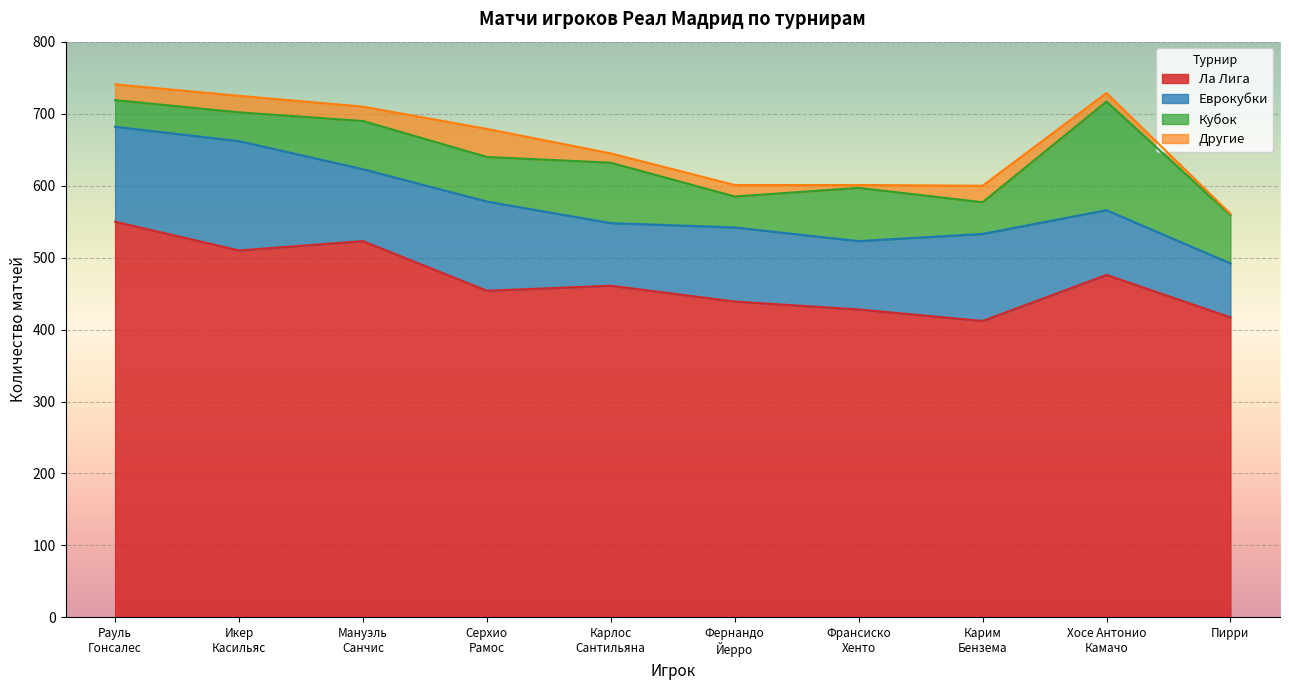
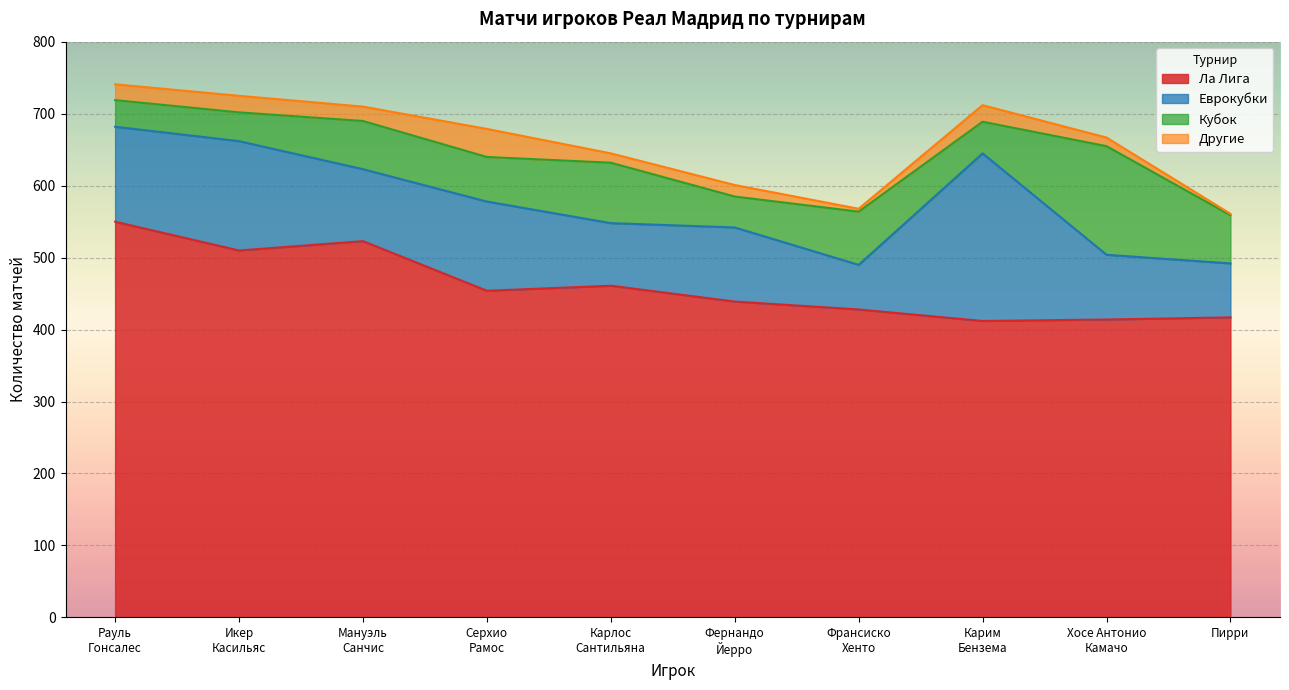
  {
    "Ла Лига": {
      "Рауль Гонсалес": 550,
      "Икер Касильяс": 510,
      "Мануэль Санчис": 520,
      "Серхио Рамос": 450,
      "Карлос Сантильяна": 460,
      "Фернандо Йерро": 440,
      "Франсиско Хенто": 430,
      "Карим Бензема": 410,
-     "Хосе Антонио Камачо": 480,
+     "Хосе Антонио Камачо": 410,
      "Пирри": 420
    },
    "Еврокубки": {
      "Рауль Гонсалес": 130,
      "Икер Касильяс": 150,
      "Мануэль Санчис": 100,
      "Серхио Рамос": 120,
      "Карлос Сантильяна": 90,
      "Фернандо Йерро": 100,
-     "Франсиско Хенто": 100,
-     "Карим Бензема": 120,
+     "Франсиско Хенто": 60,
+     "Карим Бензема": 230,
      "Хосе Антонио Камачо": 90,
      "Пирри": 80
    },
    "Кубок": {
      "Рауль Гонсалес": 40,
      "Икер Касильяс": 40,
      "Мануэль Санчис": 70,
      "Серхио Рамос": 60,
      "Карлос Сантильяна": 80,
      "Фернандо Йерро": 40,
      "Франсиско Хенто": 70,
      "Карим Бензема": 40,
      "Хосе Антонио Камачо": 150
    },
    "Другие": {
      "Рауль Гонсалес": 20,
      "Икер Касильяс": 20,
      "Мануэль Санчис": 20,
      "Серхио Рамос": 40,
      "Карлос Сантильяна": 10,
      "Фернандо Йерро": 20,
      "Франсиско Хенто": 0,
      "Карим Бензема": 20,
      "Хосе Антонио Камачо": 10
    }
  }
